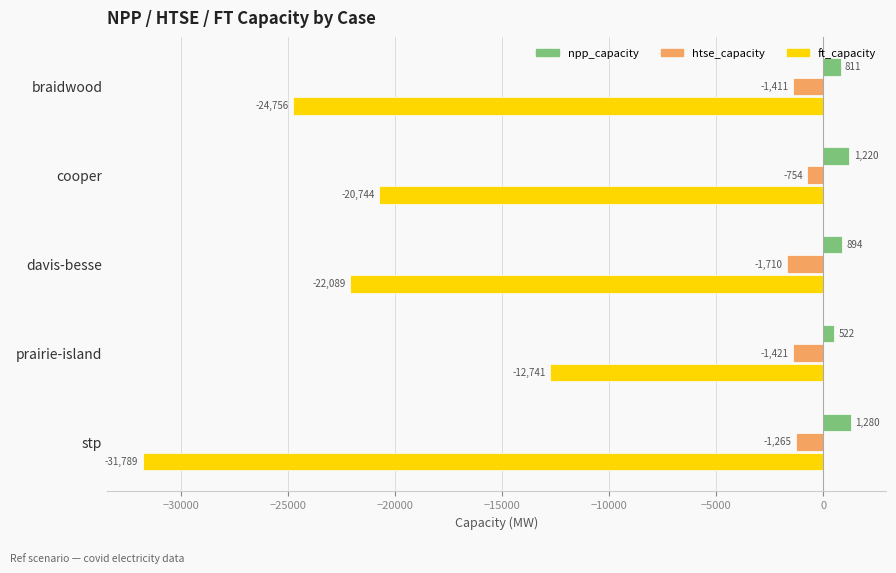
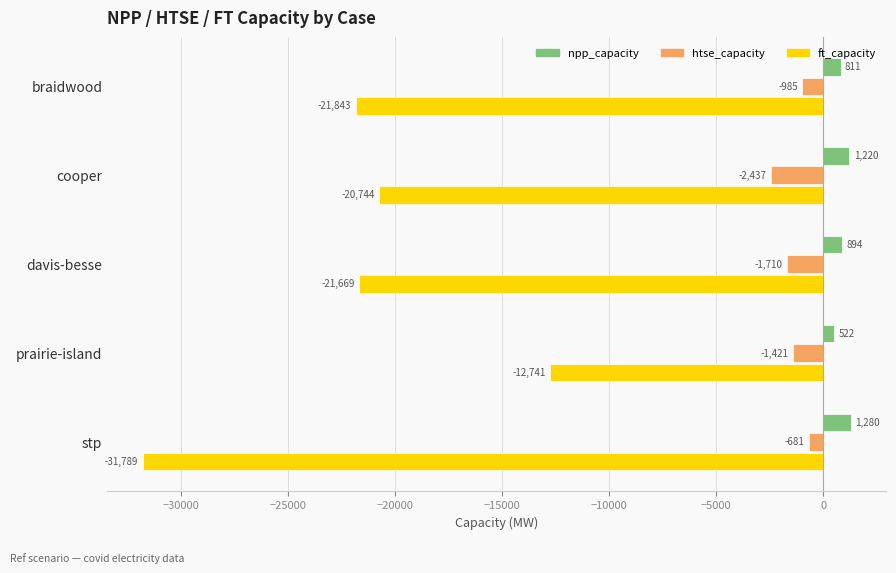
  {
    "npp_capacity": {
      "braidwood": "811",
      "cooper": "1,220",
      "davis-besse": "894",
      "prairie-island": "522",
      "stp": "1,280"
    },
    "htse_capacity": {
-     "braidwood": "-1,411",
-     "cooper": "-754",
+     "braidwood": "-985",
+     "cooper": "-2,437",
      "davis-besse": "-1,710",
      "prairie-island": "-1,421",
-     "stp": "-1,265"
+     "stp": "-681"
    },
    "ft_capacity": {
-     "braidwood": "-24,756",
+     "braidwood": "-21,843",
      "cooper": "-20,744",
-     "davis-besse": "-22,089",
+     "davis-besse": "-21,669",
      "prairie-island": "-12,741",
      "stp": "-31,789"
    }
  }
